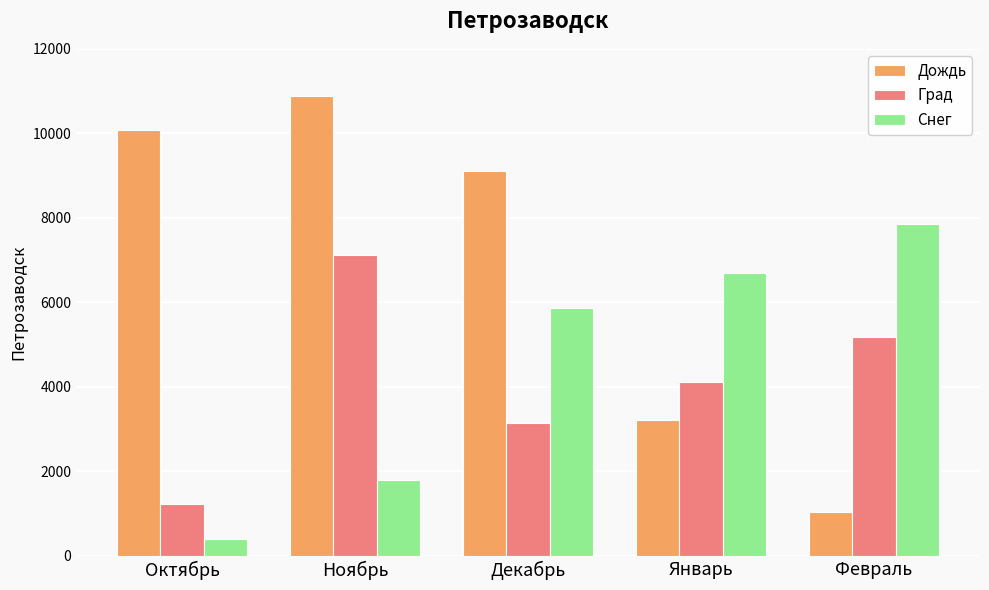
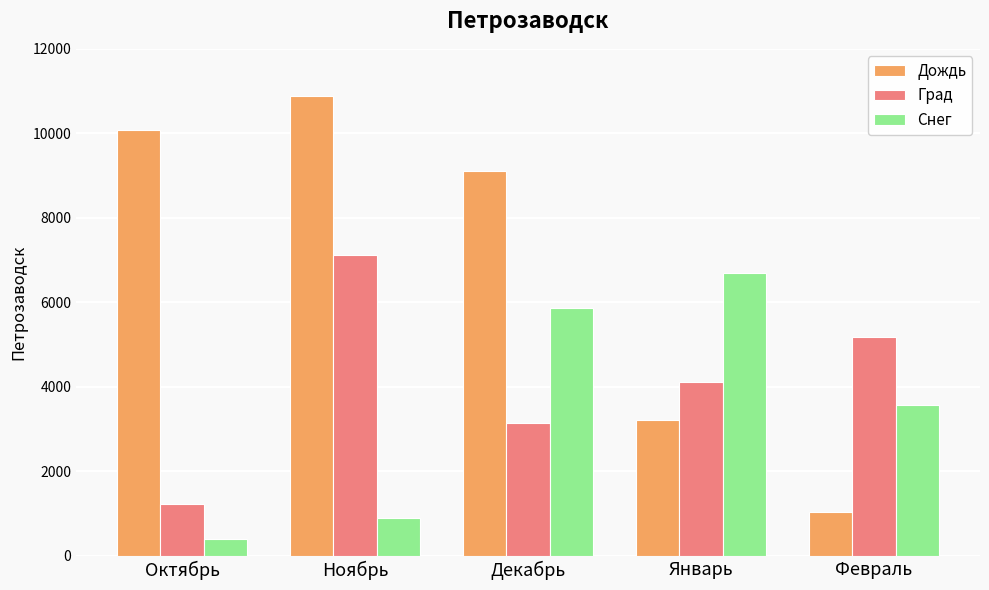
  {
    "Снег": {
      "Октябрь": 400,
-     "Ноябрь": 1800,
+     "Ноябрь": 900,
      "Декабрь": 5900,
      "Январь": 6700,
-     "Февраль": 7900
+     "Февраль": 3600
    }
  }
